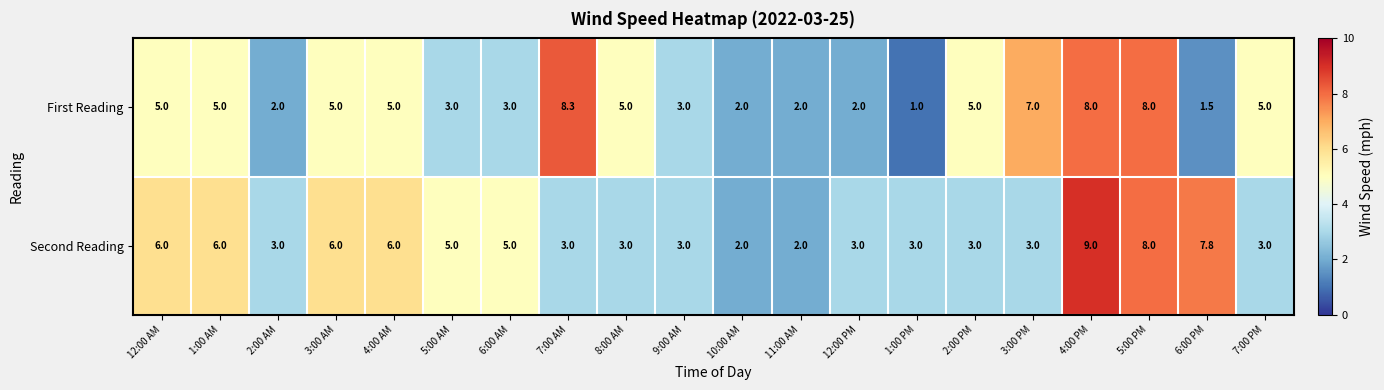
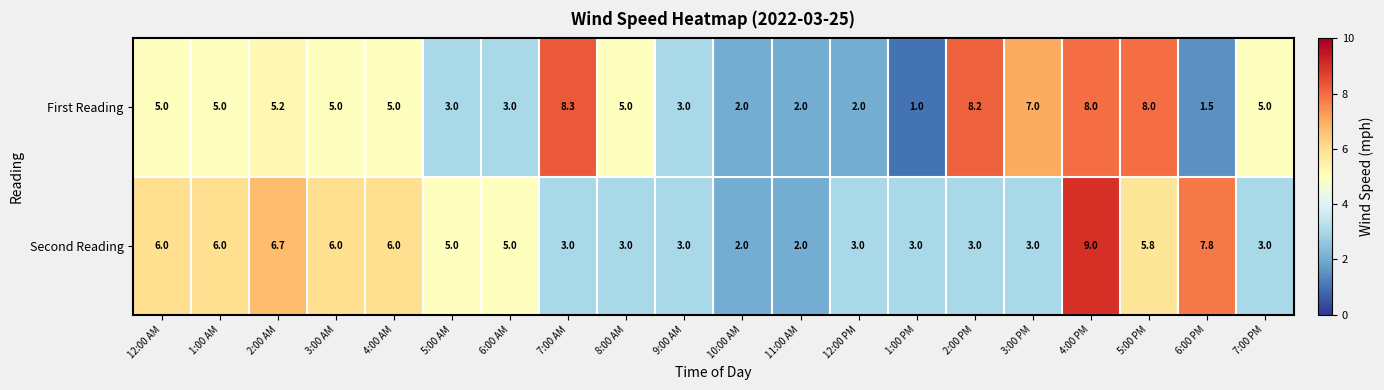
  {
    "First Reading": {
      "12:00 AM": 5.0,
      "1:00 AM": 5.0,
-     "2:00 AM": 2.0,
+     "2:00 AM": 5.2,
      "3:00 AM": 5.0,
      "4:00 AM": 5.0,
      "5:00 AM": 3.0,
      "6:00 AM": 3.0,
      "7:00 AM": 8.3,
      "8:00 AM": 5.0,
      "9:00 AM": 3.0,
      "10:00 AM": 2.0,
      "11:00 AM": 2.0,
      "12:00 PM": 2.0,
      "1:00 PM": 1.0,
-     "2:00 PM": 5.0,
+     "2:00 PM": 8.2,
      "3:00 PM": 7.0,
      "4:00 PM": 8.0,
      "5:00 PM": 8.0,
      "6:00 PM": 1.5,
      "7:00 PM": 5.0
    },
    "Second Reading": {
      "12:00 AM": 6.0,
      "1:00 AM": 6.0,
-     "2:00 AM": 3.0,
+     "2:00 AM": 6.7,
      "3:00 AM": 6.0,
      "4:00 AM": 6.0,
      "5:00 AM": 5.0,
      "6:00 AM": 5.0,
      "7:00 AM": 3.0,
      "8:00 AM": 3.0,
      "9:00 AM": 3.0,
      "10:00 AM": 2.0,
      "11:00 AM": 2.0,
      "12:00 PM": 3.0,
      "1:00 PM": 3.0,
      "2:00 PM": 3.0,
      "3:00 PM": 3.0,
      "4:00 PM": 9.0,
-     "5:00 PM": 8.0,
+     "5:00 PM": 5.8,
      "6:00 PM": 7.8,
      "7:00 PM": 3.0
    }
  }
